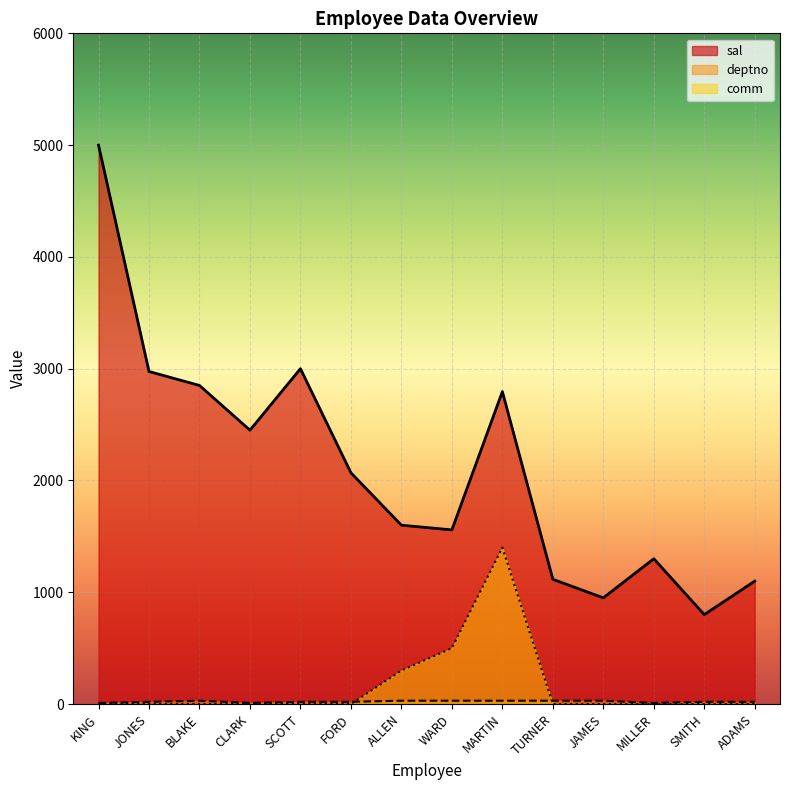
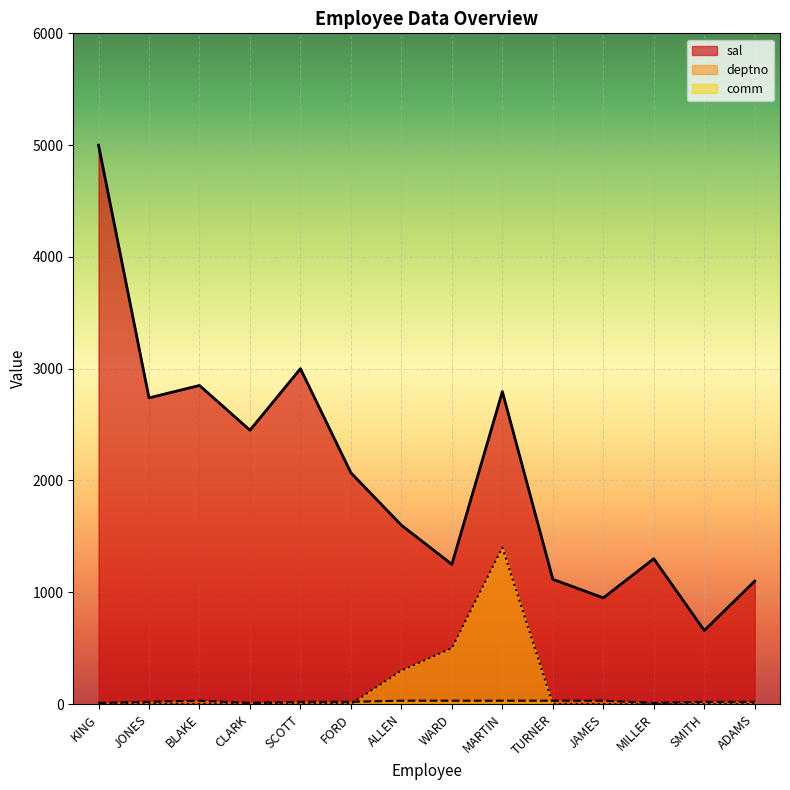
  {
    "sal": {
      "KING": 5000,
-     "JONES": 2980,
+     "JONES": 2740,
      "BLAKE": 2850,
      "CLARK": 2450,
      "SCOTT": 3000,
      "FORD": 2070,
      "ALLEN": 1600,
-     "WARD": 1560,
+     "WARD": 1250,
      "MARTIN": 2800,
      "TURNER": 1120,
      "JAMES": 950,
      "MILLER": 1300,
-     "SMITH": 800,
+     "SMITH": 660,
      "ADAMS": 1100
    }
  }
